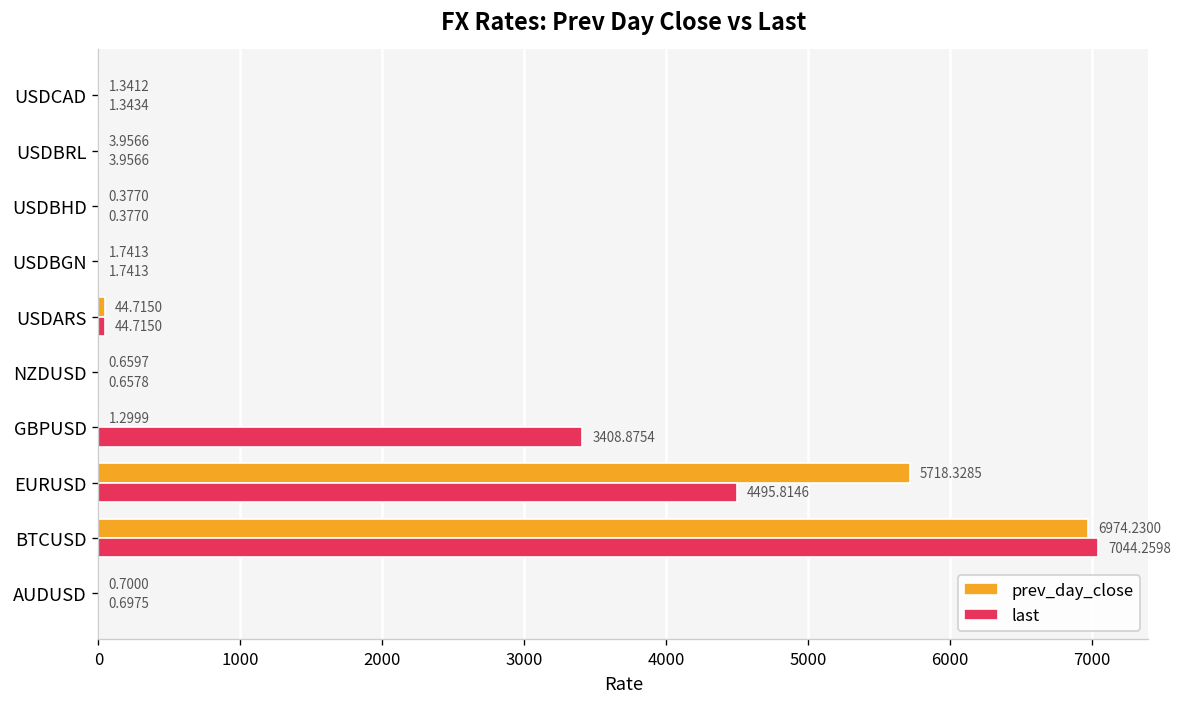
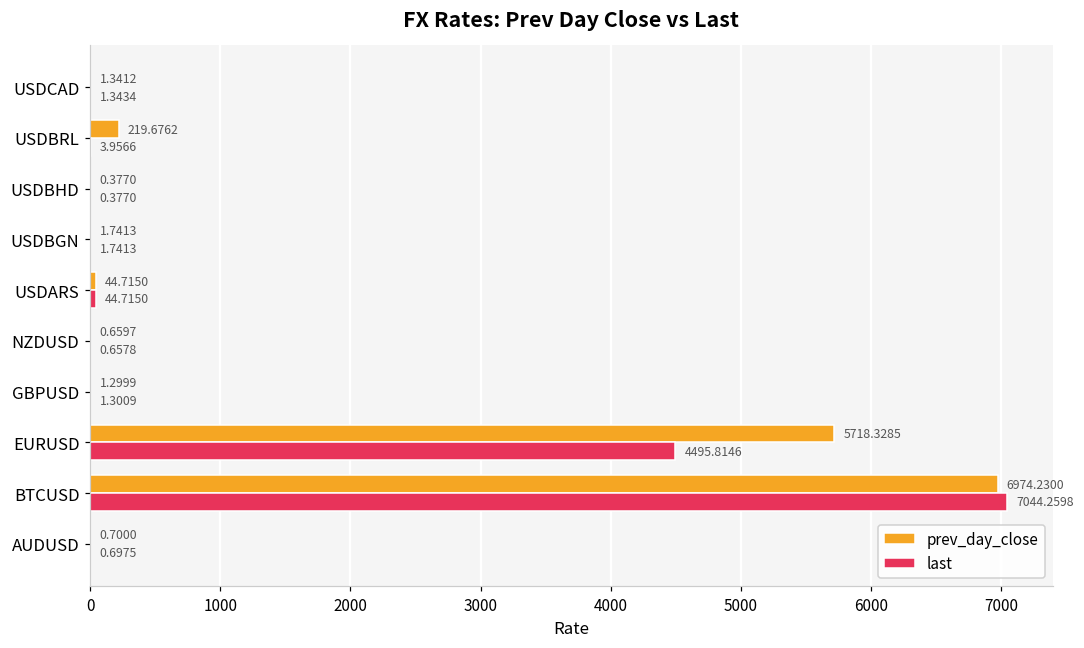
  {
    "prev_day_close": {
      "USDCAD": 1.3412,
-     "USDBRL": 3.9566,
+     "USDBRL": 219.6762,
      "USDBHD": 0.3770,
      "USDBGN": 1.7413,
      "USDARS": 44.7150,
      "NZDUSD": 0.6597,
      "GBPUSD": 1.2999,
      "EURUSD": 5718.3285,
      "BTCUSD": 6974.2300,
      "AUDUSD": 0.7000
    },
    "last": {
      "USDCAD": 1.3434,
      "USDBRL": 3.9566,
      "USDBHD": 0.3770,
      "USDBGN": 1.7413,
      "USDARS": 44.7150,
      "NZDUSD": 0.6578,
-     "GBPUSD": 3408.8754,
+     "GBPUSD": 1.3009,
      "EURUSD": 4495.8146,
      "BTCUSD": 7044.2598,
      "AUDUSD": 0.6975
    }
  }
